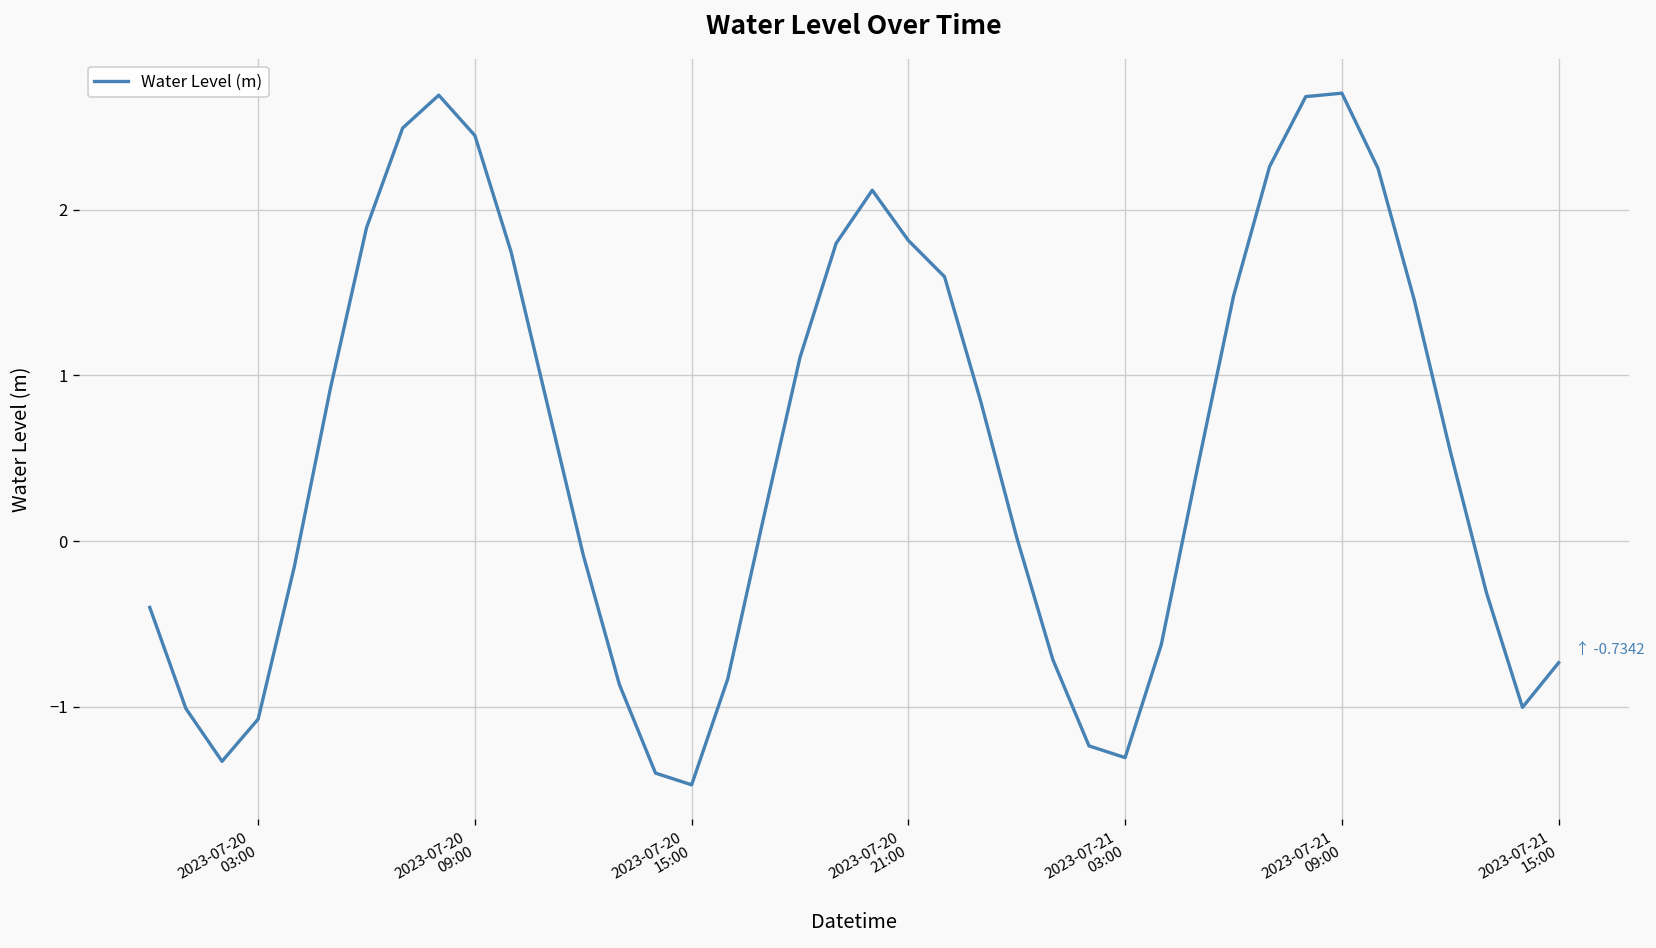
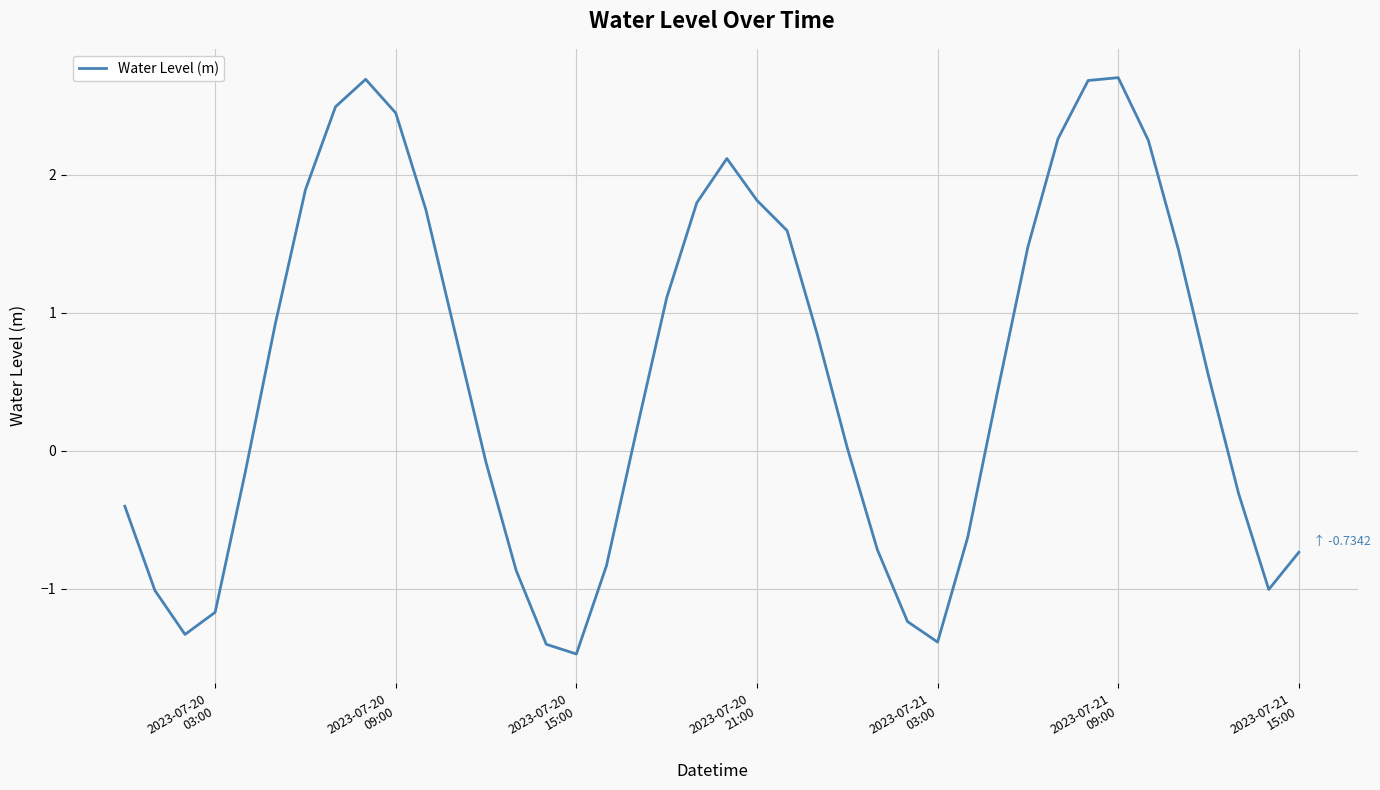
  {
-   "2023-07-20 03:00": -1.07,
+   "2023-07-20 03:00": -1.17,
    "2023-07-20 09:00": 2.45,
    "2023-07-20 15:00": -1.47,
    "2023-07-20 21:00": 1.81,
-   "2023-07-21 03:00": -1.31,
+   "2023-07-21 03:00": -1.38,
    "2023-07-21 09:00": 2.70
  }
